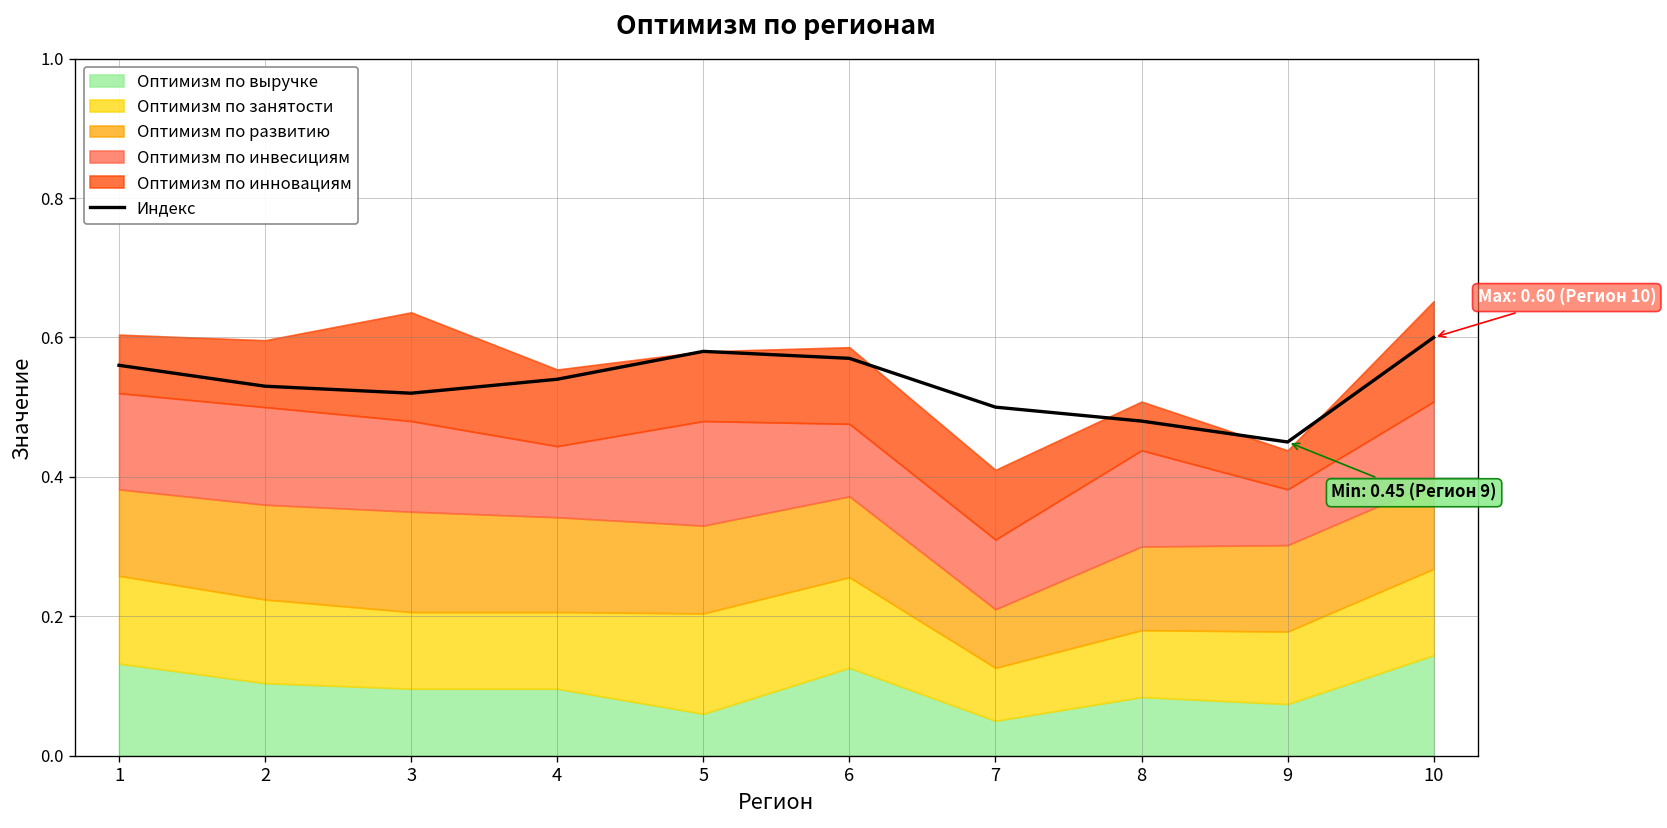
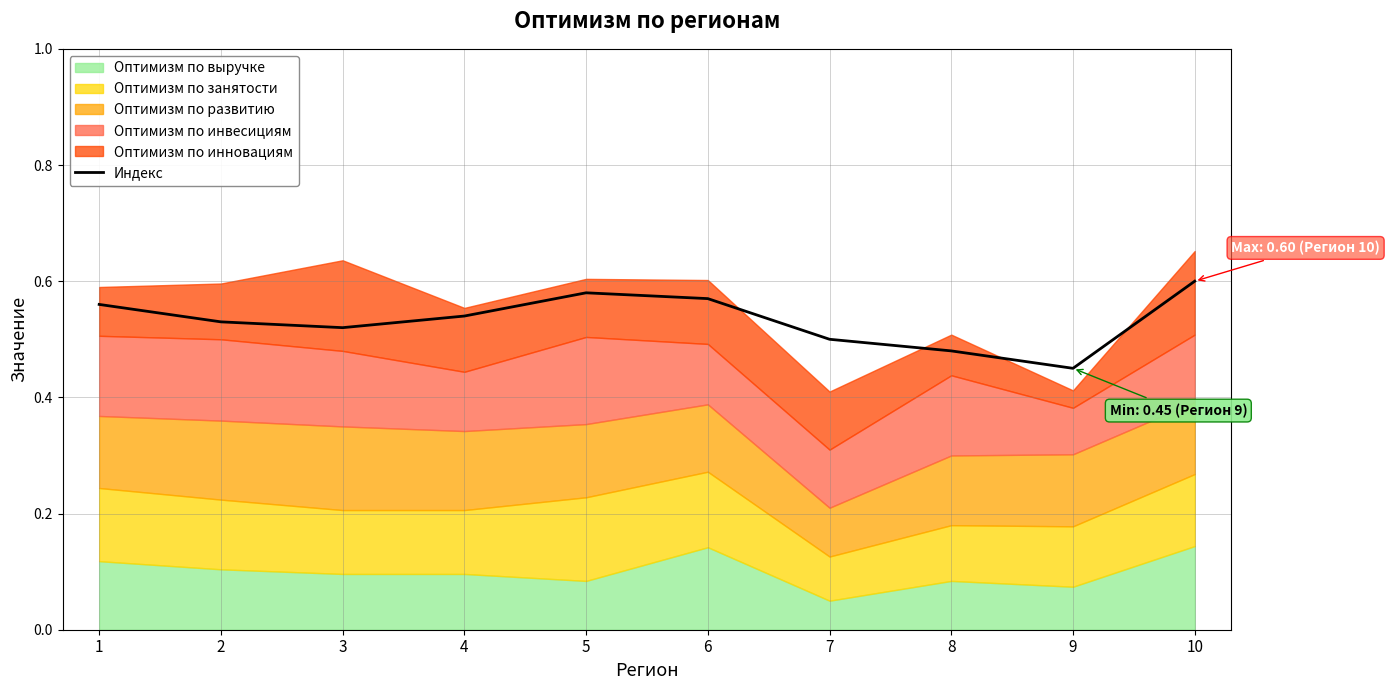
  {
    "Оптимизм по выручке": {
-     "1": 0.13,
+     "1": 0.12,
      "2": 0.10,
      "3": 0.10,
      "4": 0.10,
-     "5": 0.06,
-     "6": 0.13,
+     "5": 0.08,
+     "6": 0.14,
      "7": 0.05,
      "8": 0.08,
      "9": 0.07,
      "10": 0.14
    },
    "Индекс": {
      "1": 0.56,
      "2": 0.53,
      "3": 0.52,
      "4": 0.54,
      "6": 0.57,
      "7": 0.50,
      "8": 0.48,
      "9": 0.45,
      "10": 0.60
    },
    "Оптимизм по инвесициям": {
      "1": 0.14,
      "2": 0.14,
      "3": 0.13,
      "4": 0.10,
      "5": 0.15,
      "6": 0.10,
      "7": 0.10,
      "8": 0.14,
      "9": 0.08,
      "10": 0.12
    },
    "Оптимизм по инновациям": {
      "1": 0.08,
      "2": 0.10,
      "3": 0.16,
      "4": 0.11,
      "6": 0.11,
      "7": 0.10,
      "8": 0.07,
-     "9": 0.06,
+     "9": 0.03,
      "10": 0.14
    }
  }
